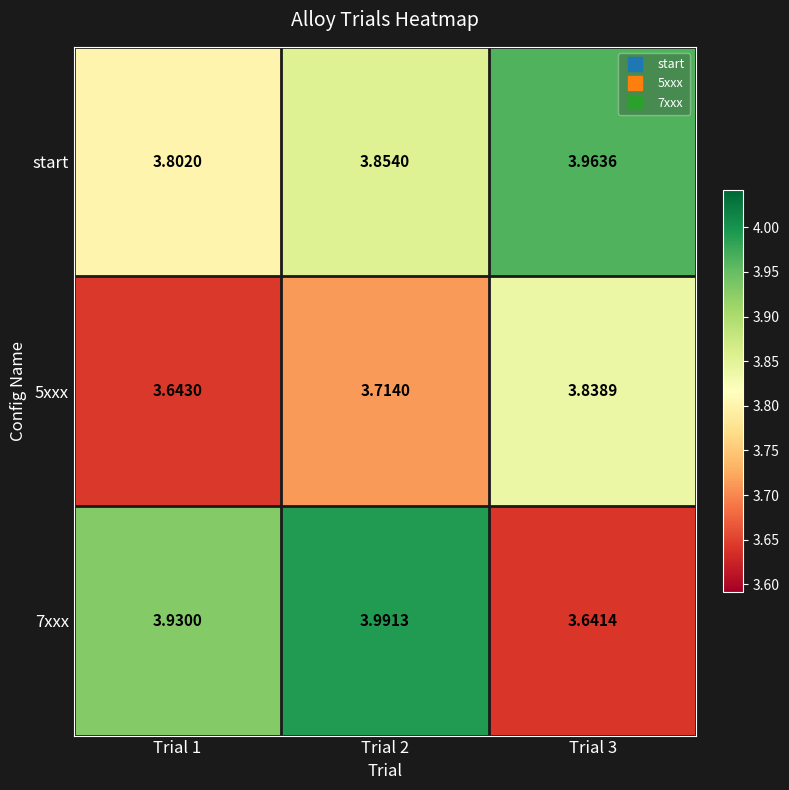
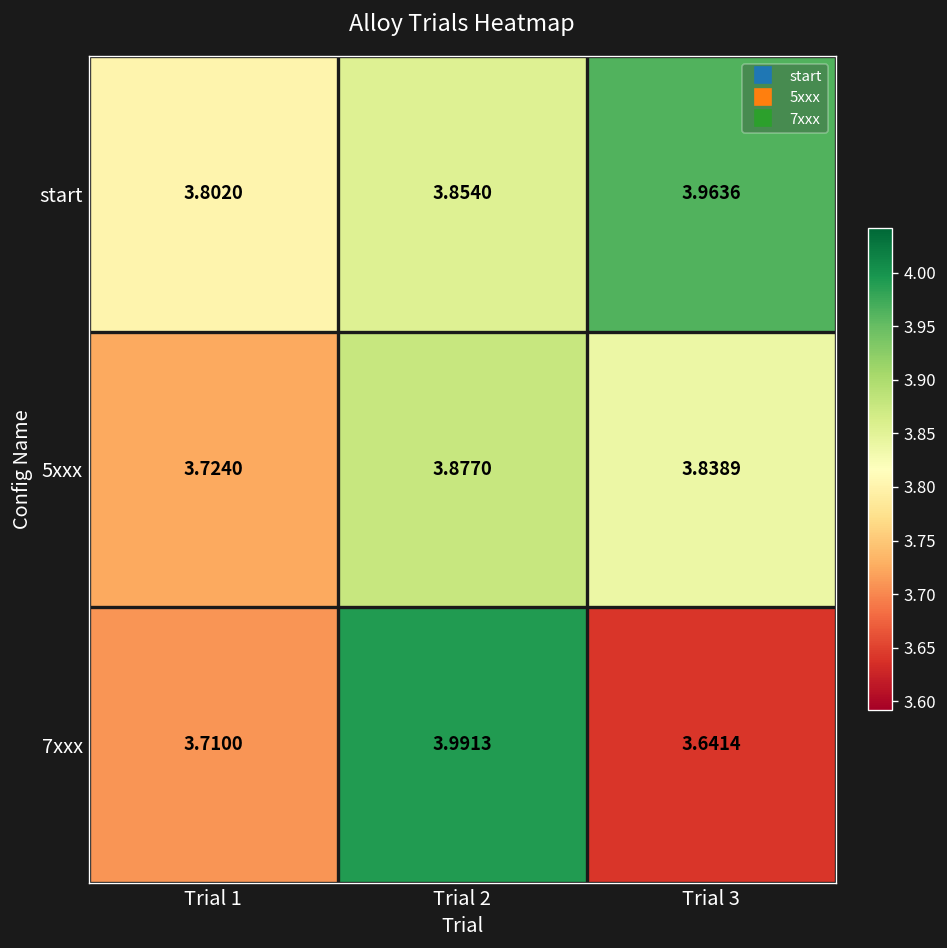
  {
    "start": {
      "Trial 1": 3.8020,
      "Trial 2": 3.8540,
      "Trial 3": 3.9636
    },
    "5xxx": {
-     "Trial 1": 3.6430,
-     "Trial 2": 3.7140,
+     "Trial 1": 3.7240,
+     "Trial 2": 3.8770,
      "Trial 3": 3.8389
    },
    "7xxx": {
-     "Trial 1": 3.9300,
+     "Trial 1": 3.7100,
      "Trial 2": 3.9913,
      "Trial 3": 3.6414
    }
  }
